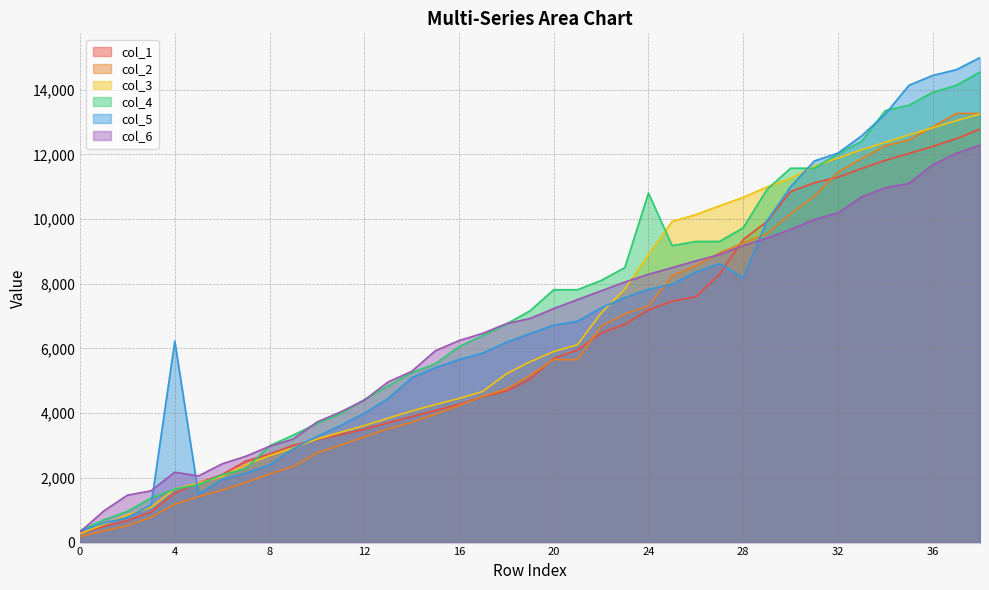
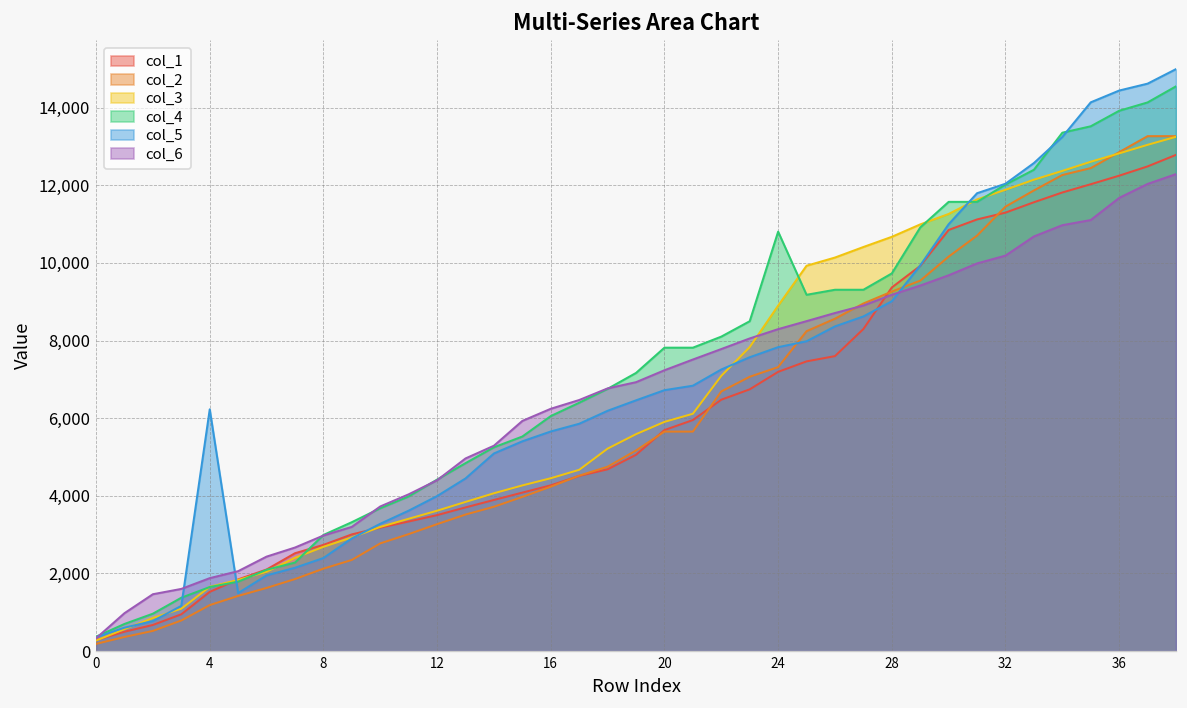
  {
    "col_4": {
      "16": "6,100",
      "20": "7,800",
      "24": "10,800",
      "28": "9,700",
      "36": "13,900"
    },
    "col_5": {
      "4": "6,200",
      "8": "2,400",
      "12": "4,000",
      "16": "5,700",
      "20": "6,700",
      "24": "7,800",
-     "28": "8,200",
+     "28": "9,000",
      "36": "14,400"
    },
    "col_6": {
-     "4": "2,200",
+     "4": "1,900",
      "16": "6,200",
      "20": "7,200",
      "24": "8,300",
      "28": "9,200",
      "32": "10,200",
      "36": "11,700"
    }
  }
